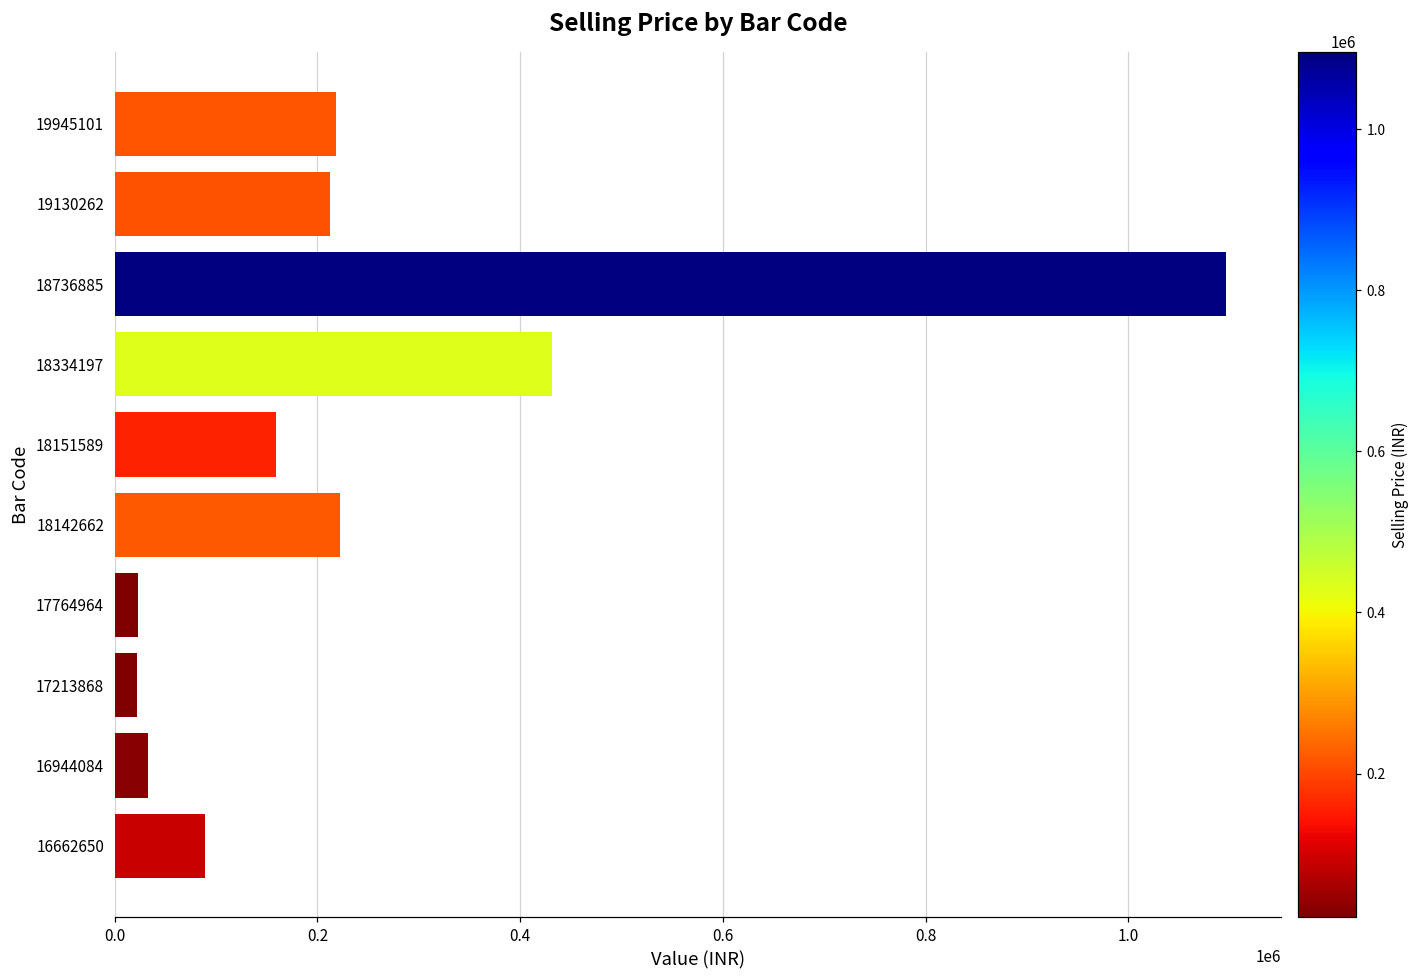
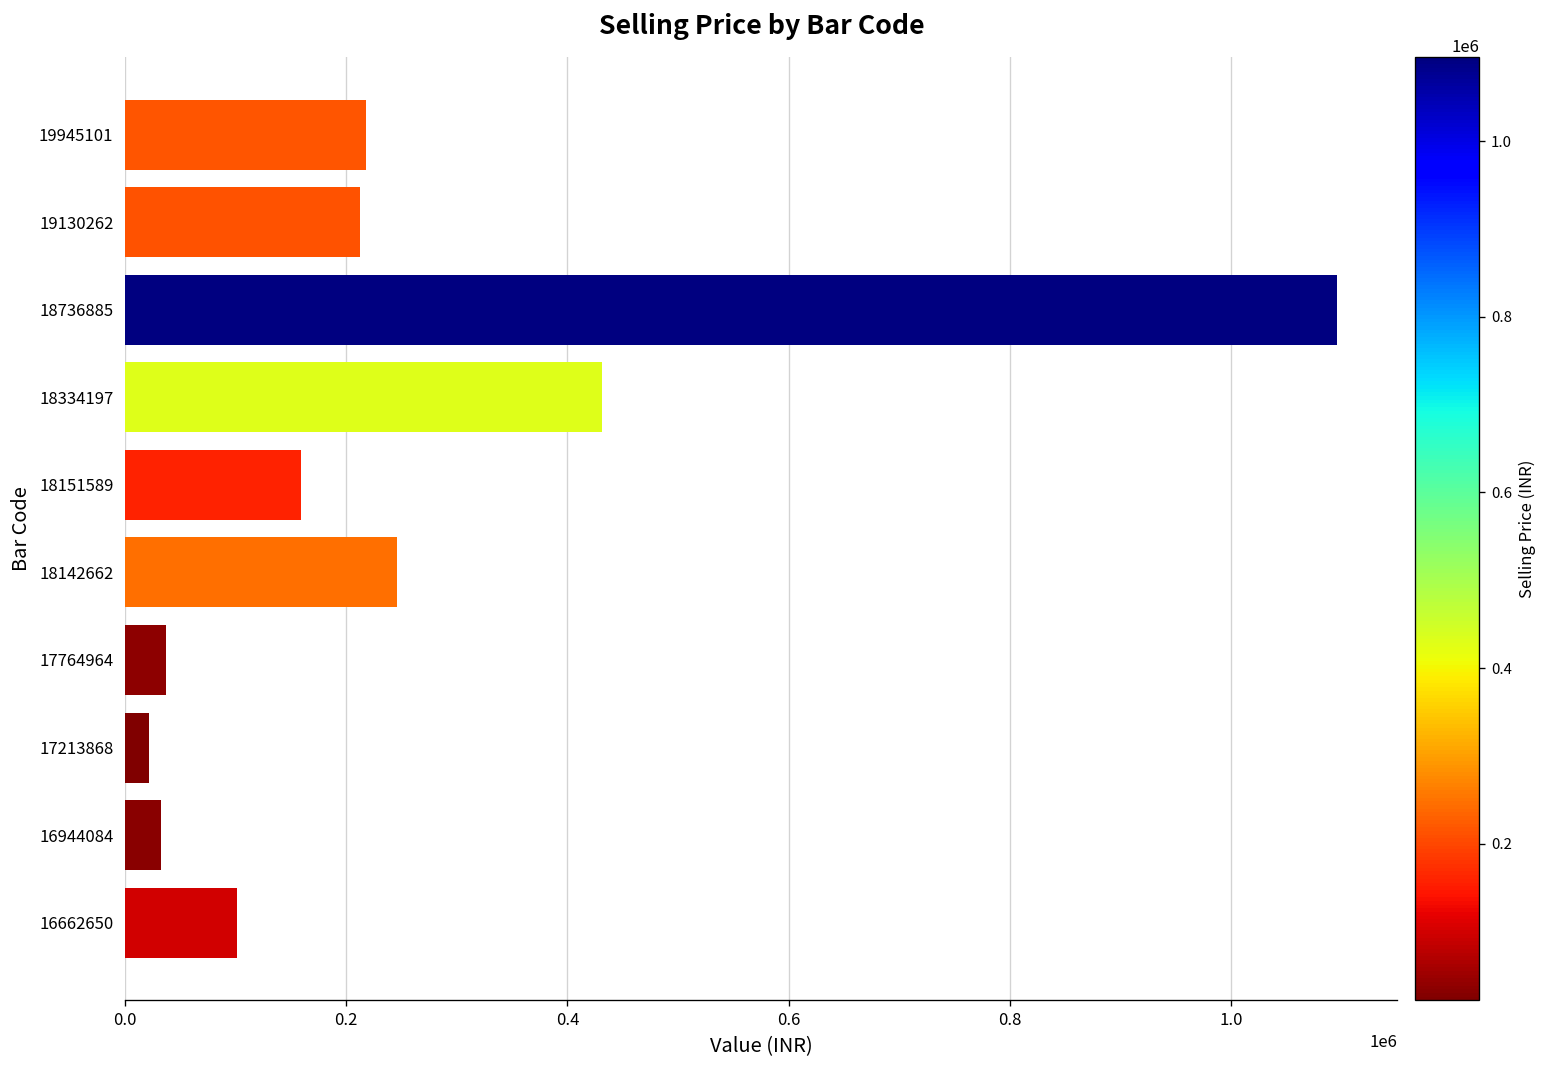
  {
    "19945101": 220000,
    "19130262": 210000,
    "18736885": 1100000,
    "18334197": 430000,
    "18151589": 160000,
-   "18142662": 220000,
-   "17764964": 20000,
+   "18142662": 250000,
+   "17764964": 40000,
    "17213868": 20000,
    "16944084": 30000,
-   "16662650": 90000
+   "16662650": 100000
  }
